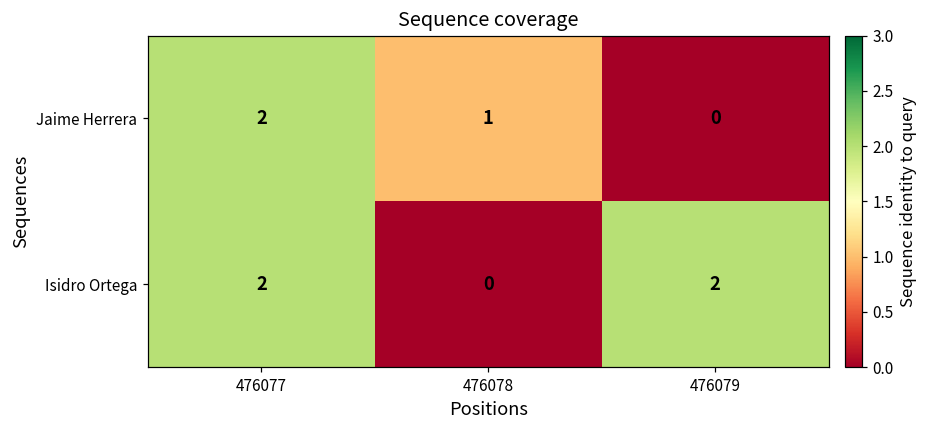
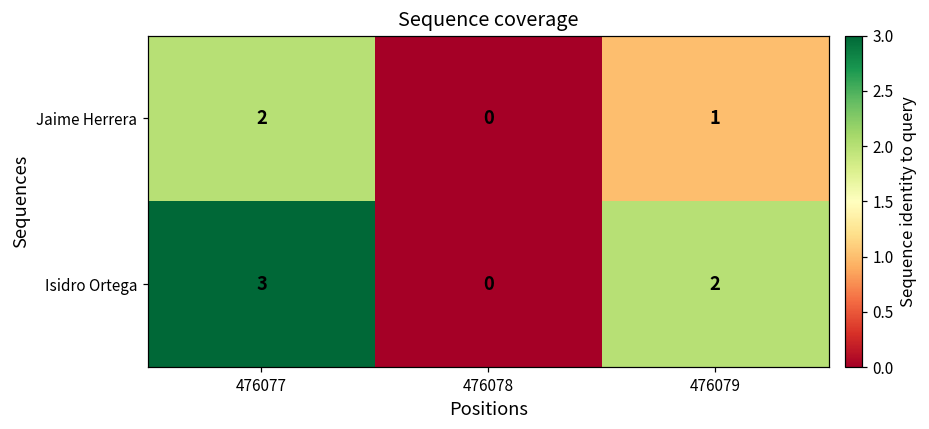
  {
    "Jaime Herrera": {
      "476077": 2,
-     "476078": 1,
-     "476079": 0
+     "476078": 0,
+     "476079": 1
    },
    "Isidro Ortega": {
-     "476077": 2,
+     "476077": 3,
      "476078": 0,
      "476079": 2
    }
  }
